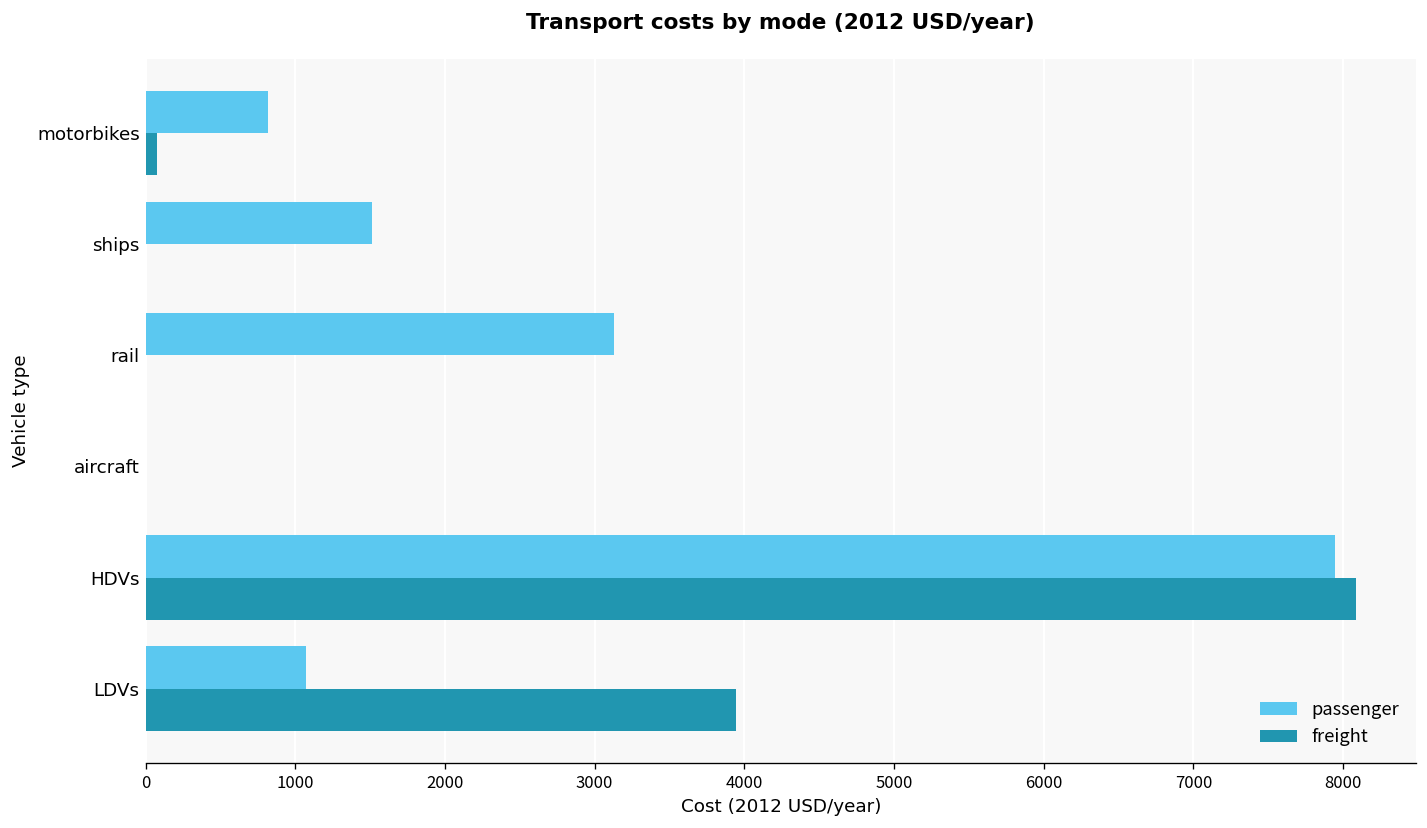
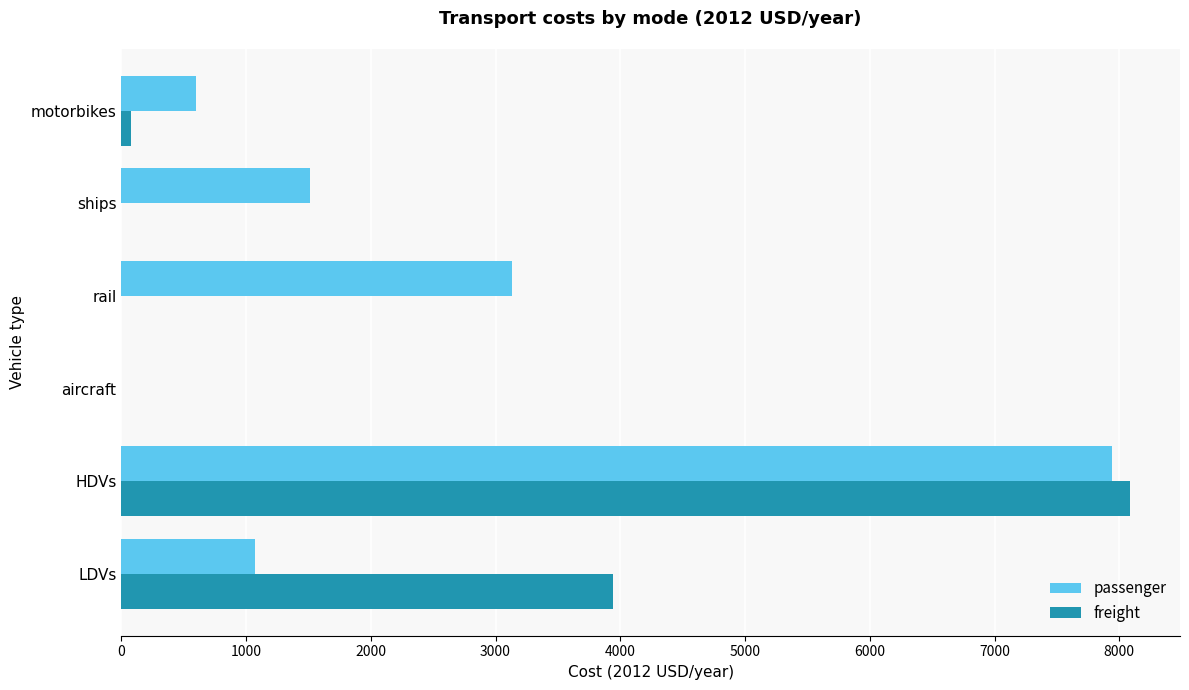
  {
    "passenger": {
-     "motorbikes": 820,
+     "motorbikes": 600,
      "ships": 1510,
      "rail": 3130,
      "aircraft": 0,
      "HDVs": 7940,
      "LDVs": 1070
    },
    "freight": {
      "motorbikes": 80,
      "ships": 0,
      "rail": 0,
      "aircraft": 0,
      "HDVs": 8080,
      "LDVs": 3940
    }
  }
